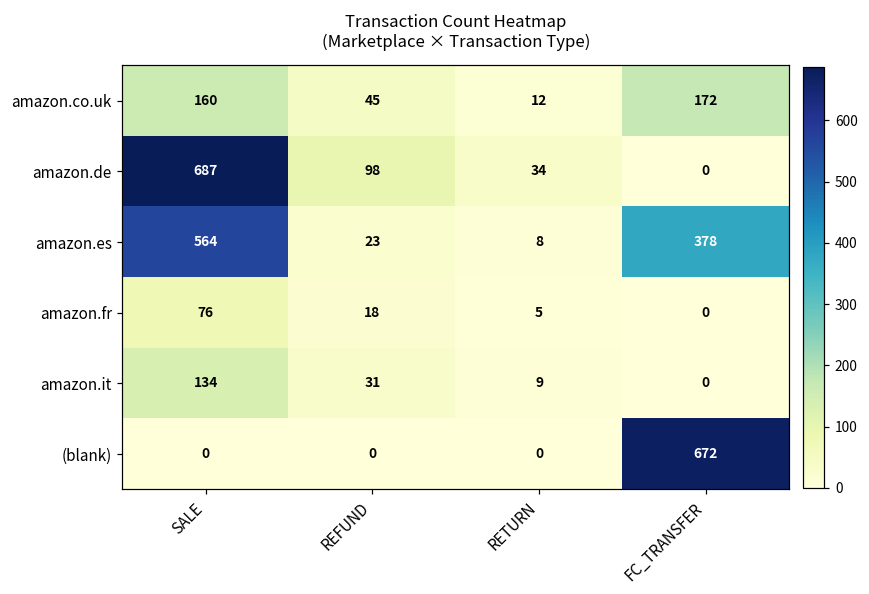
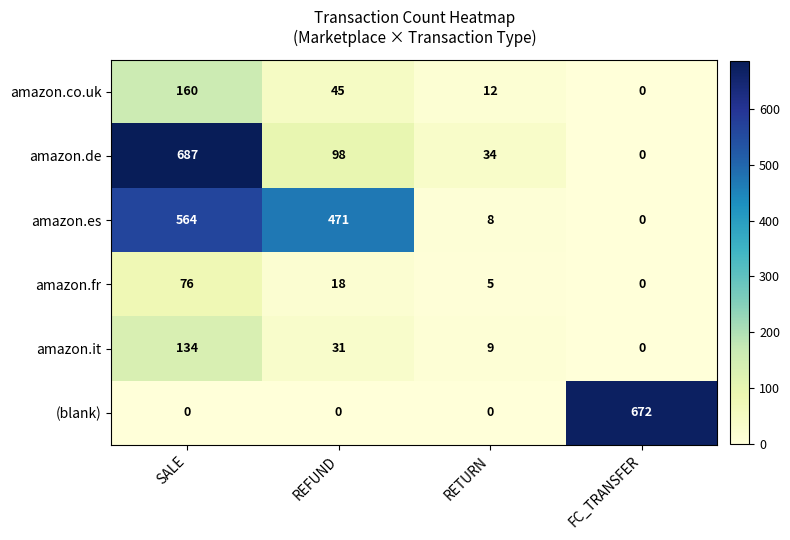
  {
    "amazon.co.uk": {
      "SALE": 160,
      "REFUND": 45,
      "RETURN": 12,
-     "FC_TRANSFER": 172
+     "FC_TRANSFER": 0
    },
    "amazon.de": {
      "SALE": 687,
      "REFUND": 98,
      "RETURN": 34,
      "FC_TRANSFER": 0
    },
    "amazon.es": {
      "SALE": 564,
-     "REFUND": 23,
+     "REFUND": 471,
      "RETURN": 8,
-     "FC_TRANSFER": 378
+     "FC_TRANSFER": 0
    },
    "amazon.fr": {
      "SALE": 76,
      "REFUND": 18,
      "RETURN": 5,
      "FC_TRANSFER": 0
    },
    "amazon.it": {
      "SALE": 134,
      "REFUND": 31,
      "RETURN": 9,
      "FC_TRANSFER": 0
    },
    "(blank)": {
      "SALE": 0,
      "REFUND": 0,
      "RETURN": 0,
      "FC_TRANSFER": 672
    }
  }
